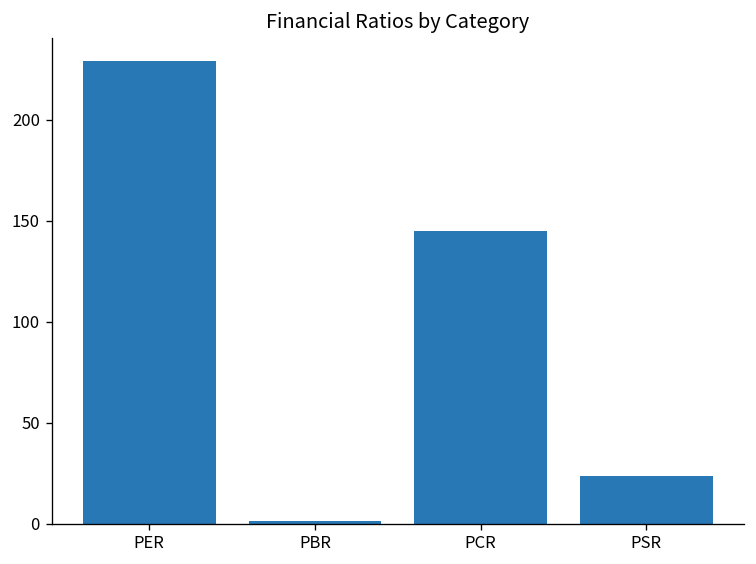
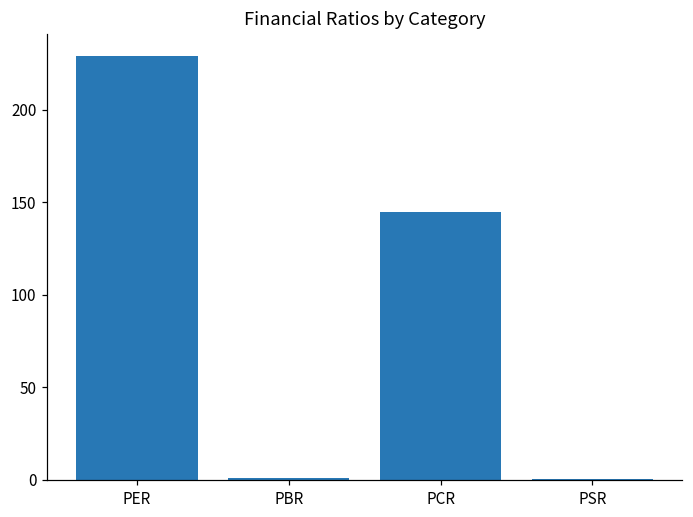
  {
    "PER": 229,
    "PCR": 145,
-   "PSR": 23
+   "PSR": 1
  }
